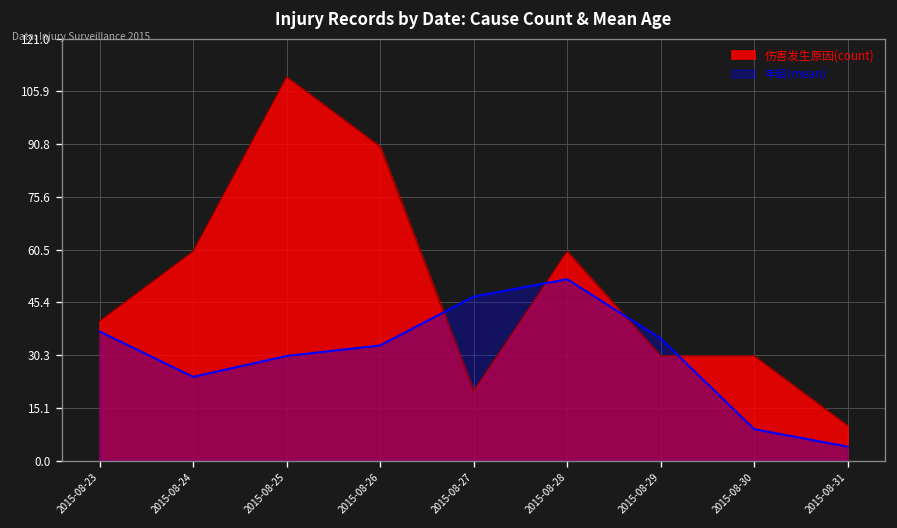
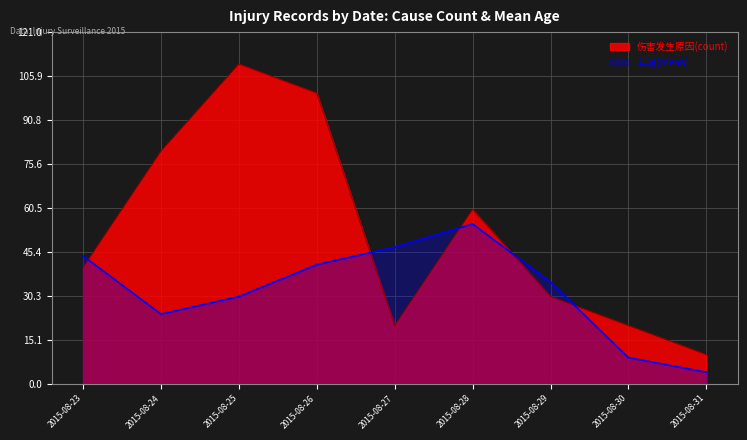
  {
    "伤害发生原因(count)": {
      "2015-08-23": 40,
-     "2015-08-24": 60,
+     "2015-08-24": 80,
      "2015-08-25": 110,
-     "2015-08-26": 90,
+     "2015-08-26": 100,
      "2015-08-27": 20,
      "2015-08-28": 60,
      "2015-08-29": 30,
-     "2015-08-30": 30,
+     "2015-08-30": 20,
      "2015-08-31": 10
    },
    "年龄(mean)": {
-     "2015-08-23": 37,
+     "2015-08-23": 44,
      "2015-08-24": 24,
      "2015-08-25": 30,
-     "2015-08-26": 33,
+     "2015-08-26": 41,
      "2015-08-27": 47,
-     "2015-08-28": 52,
+     "2015-08-28": 55,
      "2015-08-29": 35,
      "2015-08-30": 9,
      "2015-08-31": 4
    }
  }
